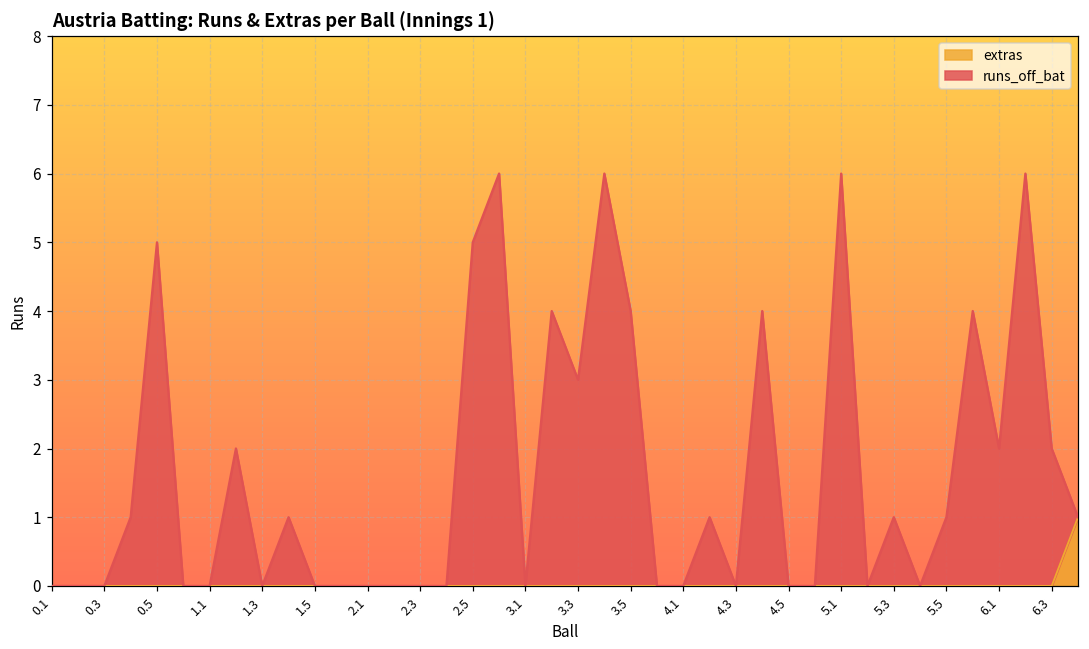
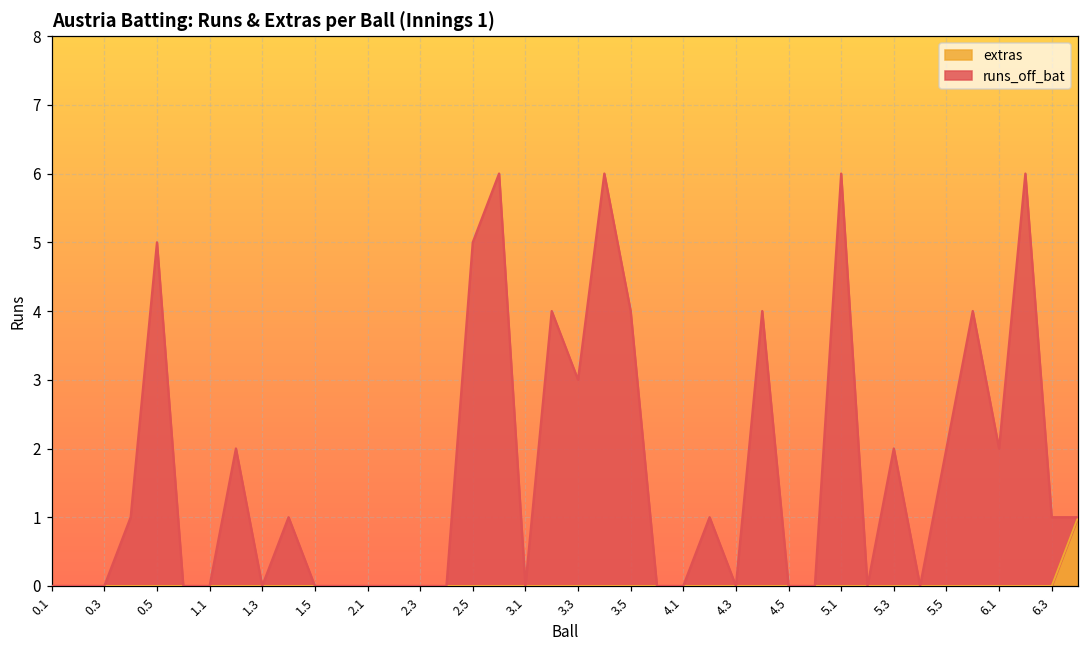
  {
    "extras": {
      "0.5": 0,
      "2.5": 0,
      "3.3": 0,
      "3.5": 0,
      "5.1": 0,
      "5.3": 0,
      "5.5": 0,
      "6.1": 0,
      "6.3": 0
    },
    "runs_off_bat": {
      "0.5": 5,
      "2.5": 5,
      "3.3": 3,
      "3.5": 4,
      "5.1": 6,
-     "5.3": 1,
-     "5.5": 1,
+     "5.3": 2,
+     "5.5": 2,
      "6.1": 2,
-     "6.3": 2
+     "6.3": 1
    }
  }
